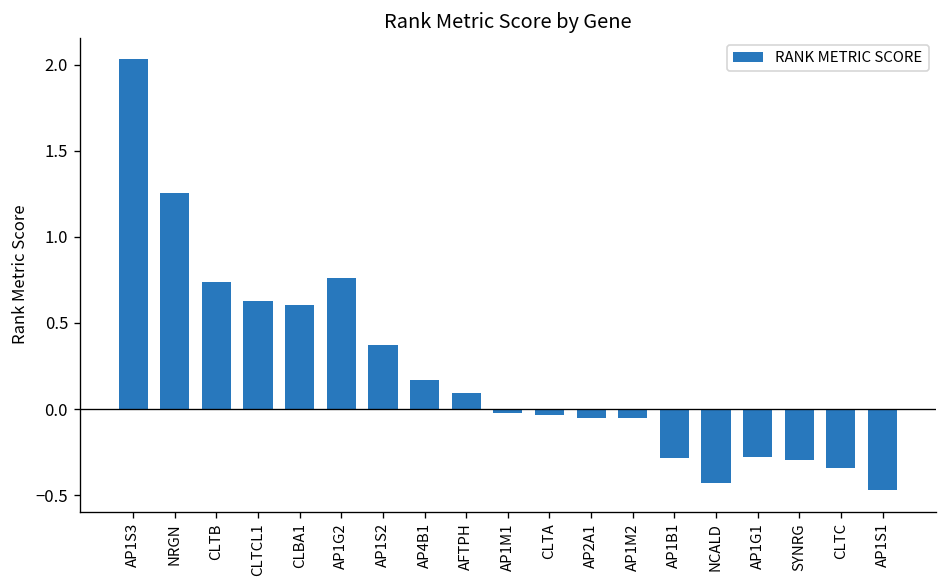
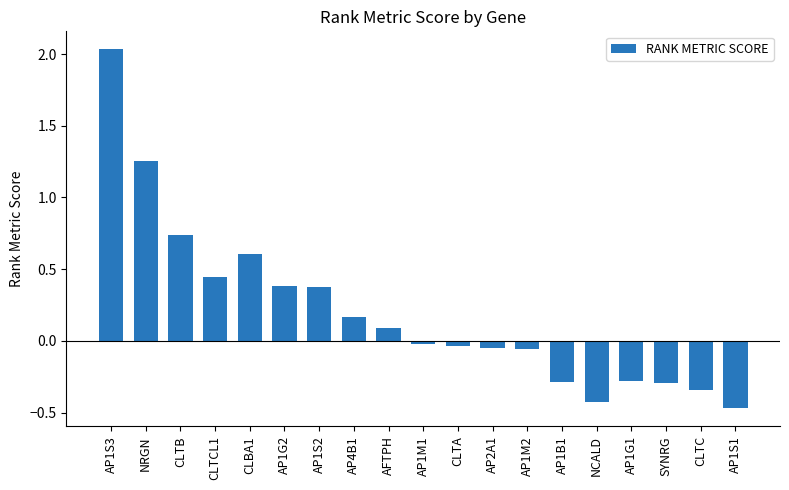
  {
    "AP1S3": 2.03,
    "NRGN": 1.26,
    "CLTB": 0.74,
-   "CLTCL1": 0.63,
+   "CLTCL1": 0.45,
    "CLBA1": 0.60,
-   "AP1G2": 0.76,
+   "AP1G2": 0.39,
    "AP1S2": 0.37,
    "AP4B1": 0.17,
    "AFTPH": 0.09,
    "AP1M1": -0.02,
    "CLTA": -0.03,
    "AP2A1": -0.05,
    "AP1M2": -0.05,
    "AP1B1": -0.29,
    "NCALD": -0.43,
    "AP1G1": -0.28,
    "SYNRG": -0.29,
    "CLTC": -0.34,
    "AP1S1": -0.47
  }
